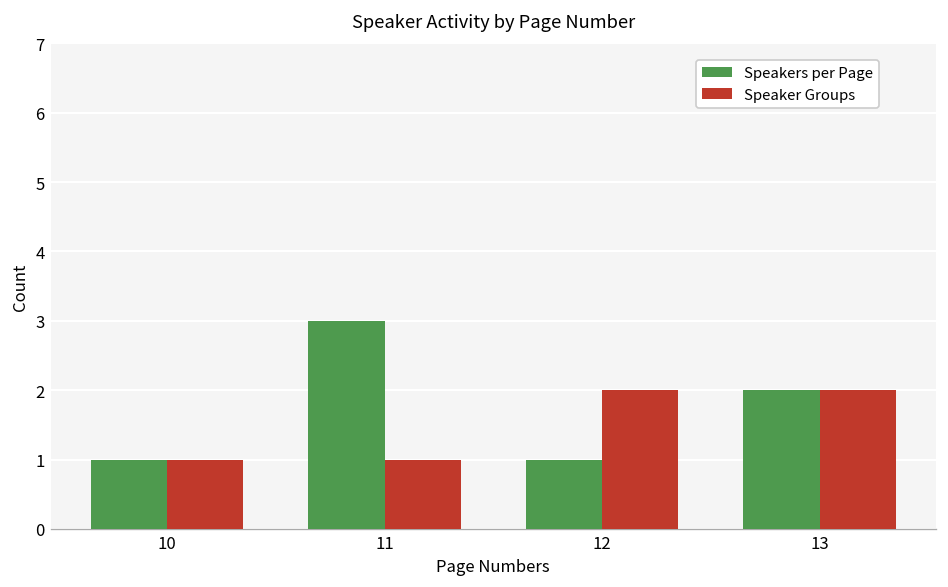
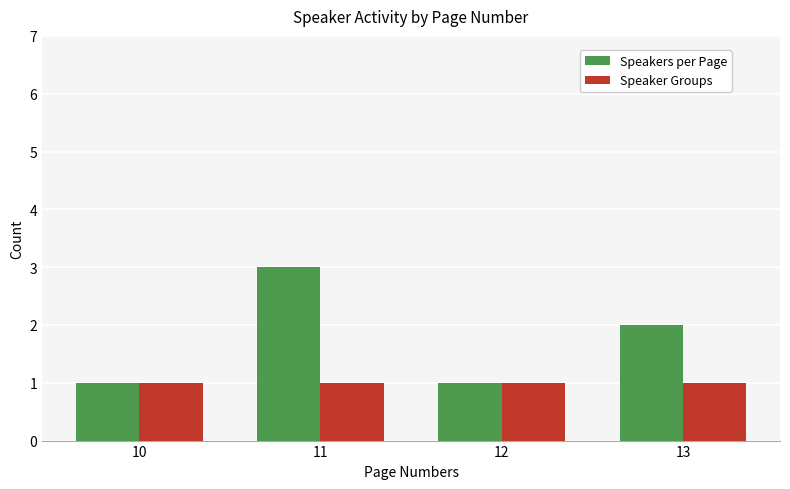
  {
    "Speakers per Page": {
      "10": 1,
      "11": 3,
      "12": 1,
      "13": 2
    },
    "Speaker Groups": {
      "10": 1,
      "11": 1,
-     "12": 2,
-     "13": 2
+     "12": 1,
+     "13": 1
    }
  }
